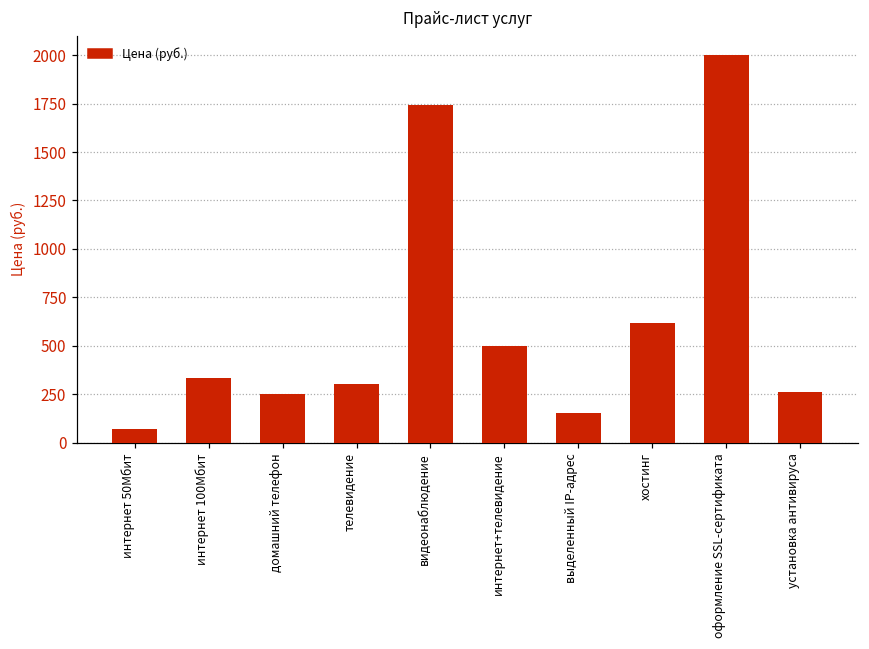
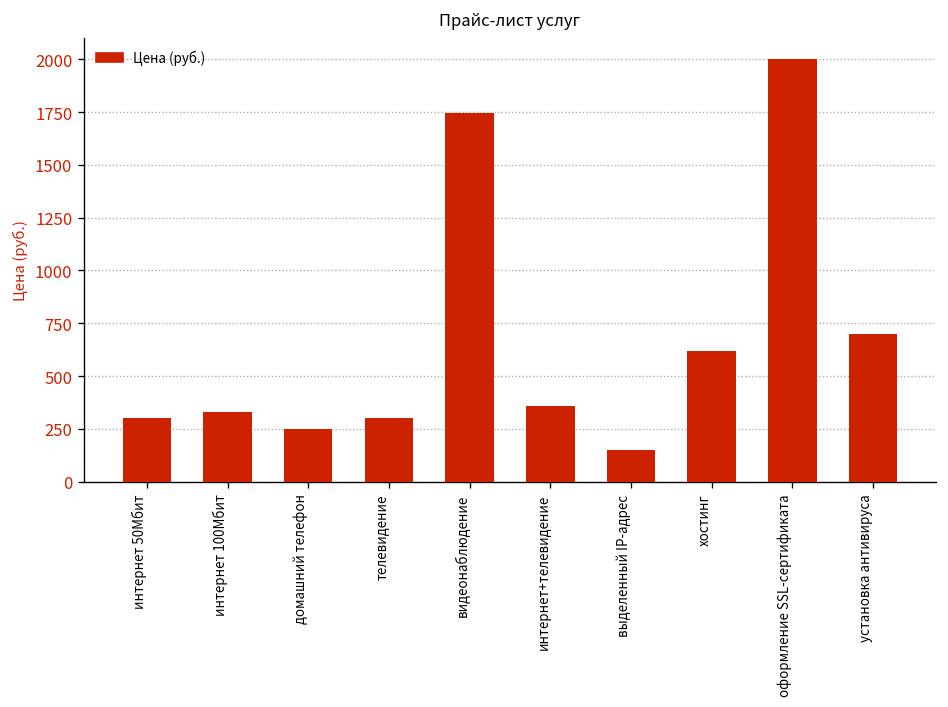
  {
-   "интернет 50Мбит": 70,
+   "интернет 50Мбит": 300,
    "интернет 100Мбит": 330,
    "домашний телефон": 250,
    "телевидение": 300,
    "видеонаблюдение": 1740,
-   "интернет+телевидение": 500,
+   "интернет+телевидение": 360,
    "выделенный IP-адрес": 150,
    "хостинг": 620,
    "оформление SSL-сертификата": 2000,
-   "установка антивируса": 260
+   "установка антивируса": 700
  }
